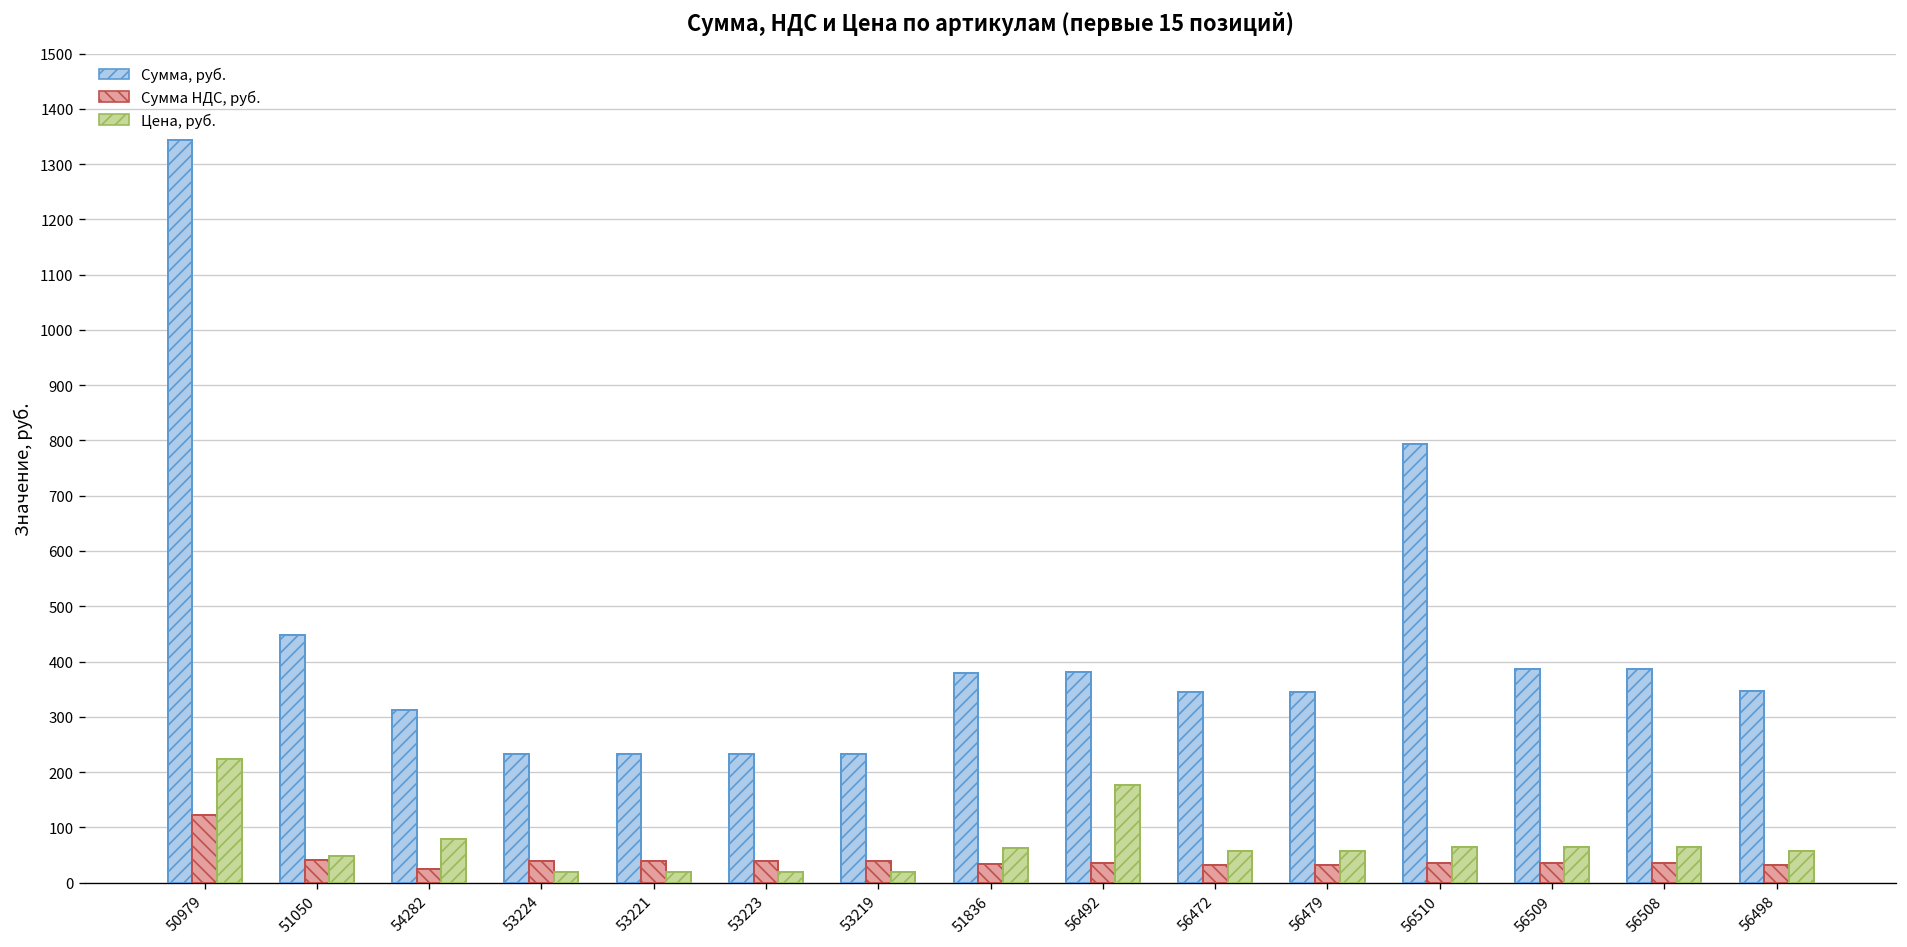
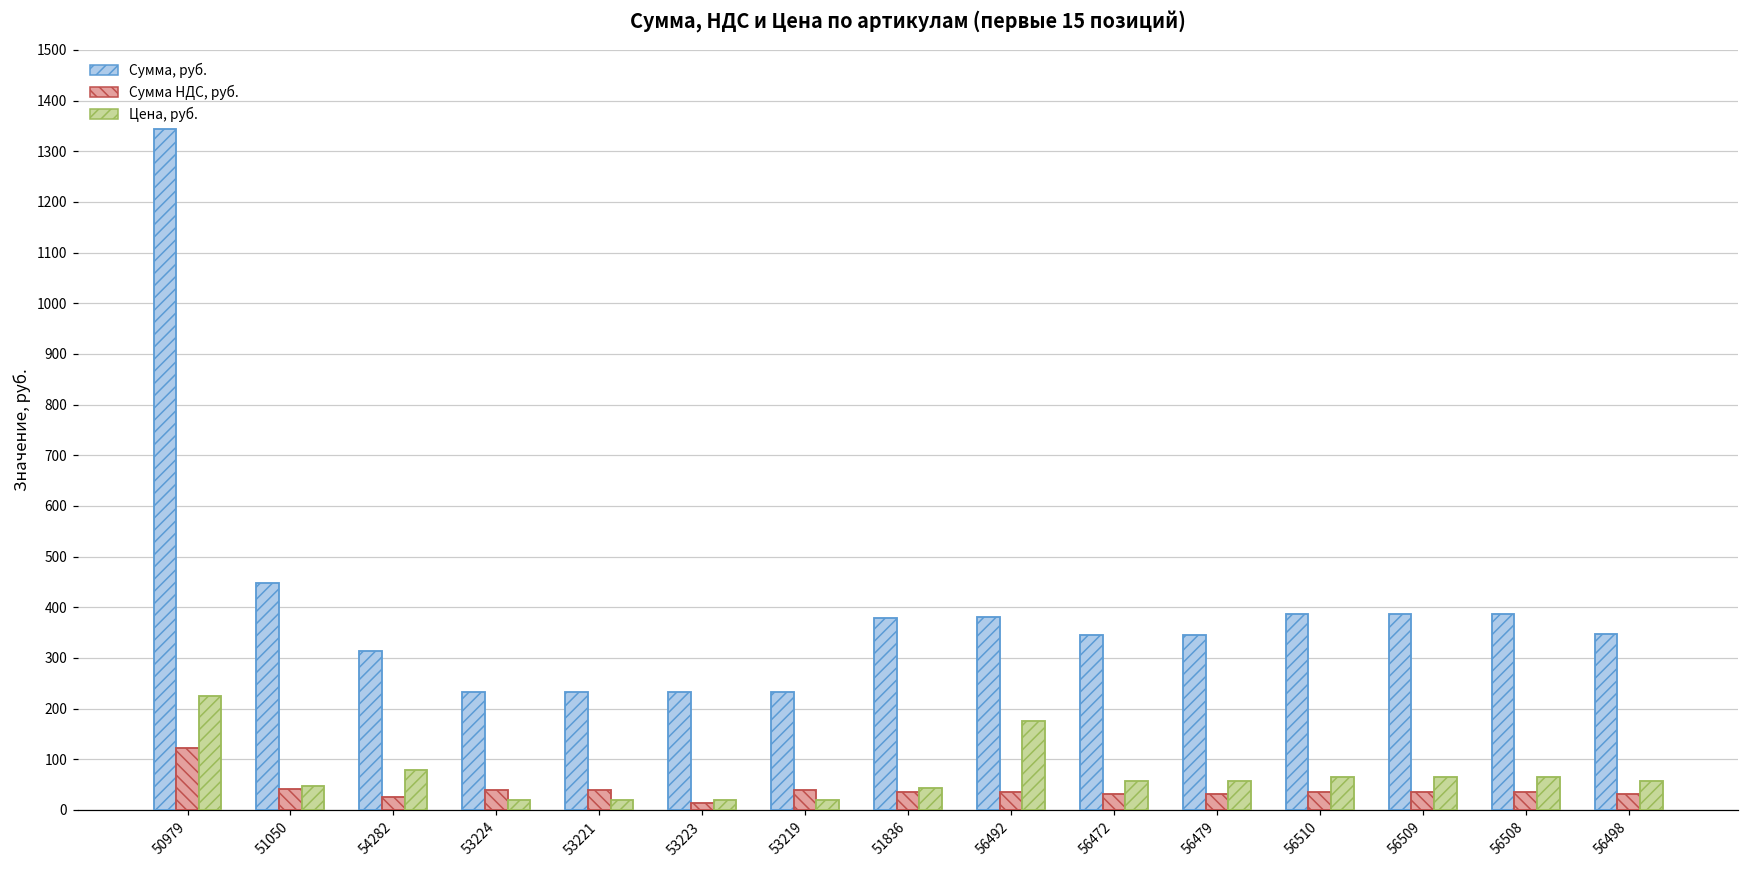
  {
    "Сумма, руб.": {
      "50979": 1340,
      "51050": 450,
      "54282": 310,
      "53224": 230,
      "53221": 230,
      "53223": 230,
      "53219": 230,
      "51836": 380,
      "56492": 380,
      "56472": 340,
      "56479": 340,
-     "56510": 790,
+     "56510": 390,
      "56509": 390,
      "56508": 390,
      "56498": 350
    },
    "Сумма НДС, руб.": {
      "50979": 120,
      "51050": 40,
      "54282": 20,
      "53224": 40,
      "53221": 40,
-     "53223": 40,
+     "53223": 10,
      "53219": 40,
      "51836": 30,
      "56492": 30,
      "56472": 30,
      "56479": 30,
      "56510": 40,
      "56509": 40,
      "56508": 40,
      "56498": 30
    },
    "Цена, руб.": {
      "50979": 220,
      "51050": 50,
      "54282": 80,
      "53224": 20,
      "53221": 20,
      "53223": 20,
      "53219": 20,
-     "51836": 60,
+     "51836": 40,
      "56492": 180,
      "56472": 60,
      "56479": 60,
      "56510": 60,
      "56509": 60,
      "56508": 60,
      "56498": 60
    }
  }
